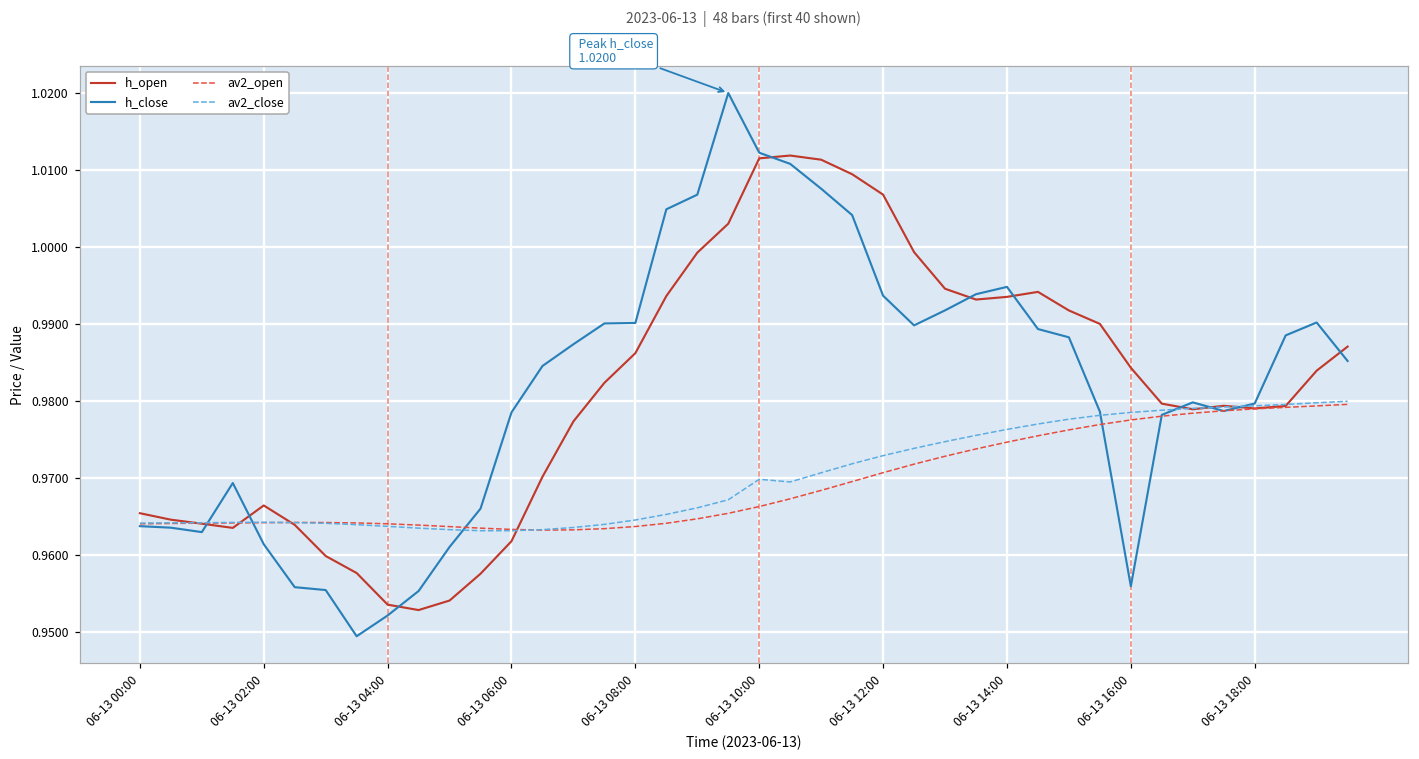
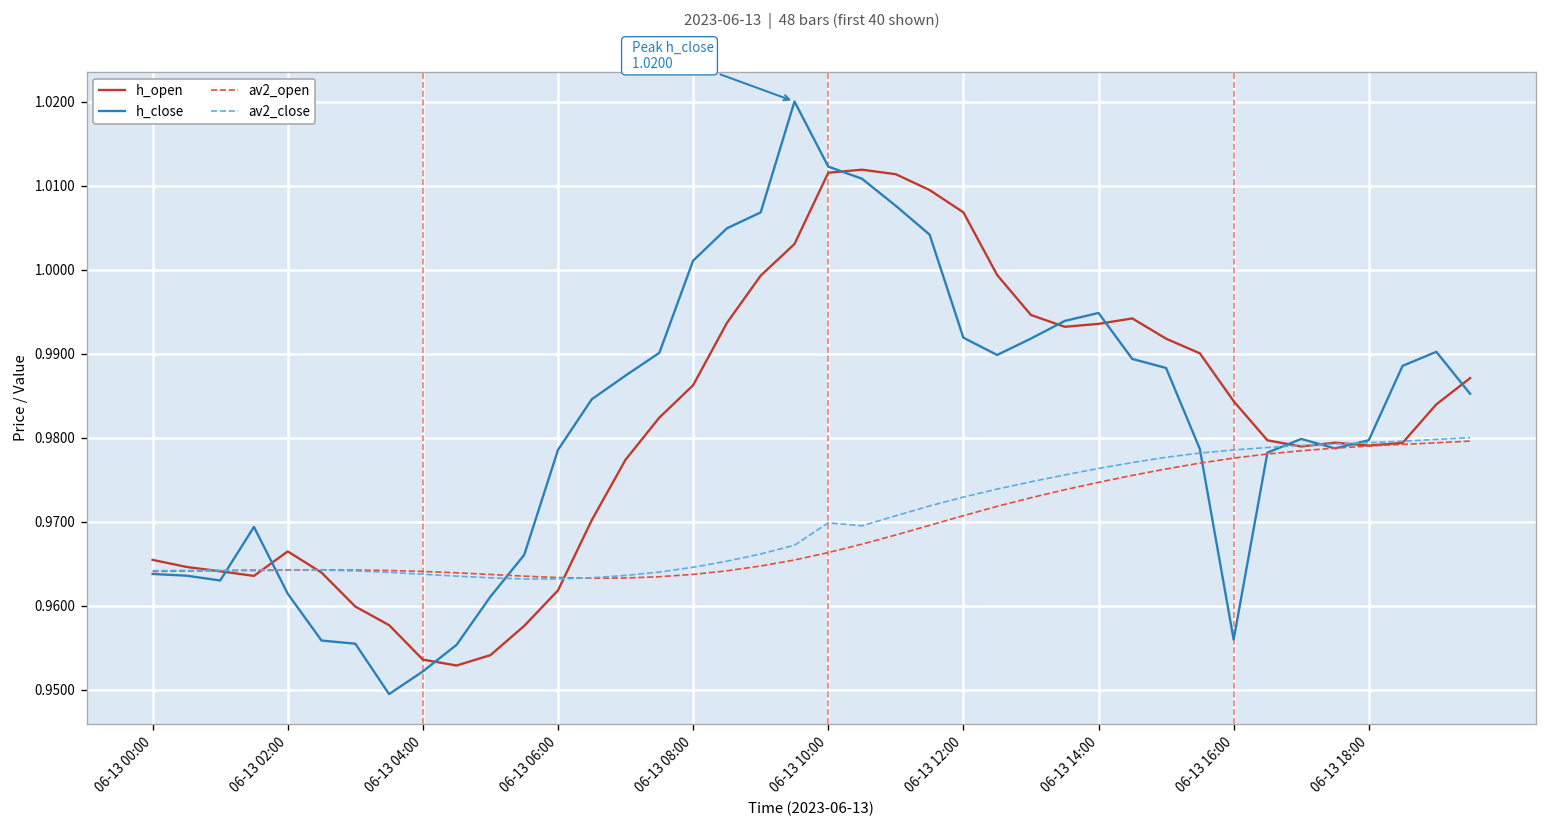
  {
    "h_close": {
      "06-13 02:00": 0.961,
      "06-13 04:00": 0.952,
      "06-13 06:00": 0.979,
-     "06-13 08:00": 0.990,
+     "06-13 08:00": 1.001,
      "06-13 10:00": 1.012,
-     "06-13 12:00": 0.994,
+     "06-13 12:00": 0.992,
      "06-13 14:00": 0.995,
      "06-13 16:00": 0.956
    },
    "av2_close": {
      "06-13 08:00": 0.965,
      "06-13 10:00": 0.970,
      "06-13 12:00": 0.973,
      "06-13 14:00": 0.976,
      "06-13 16:00": 0.979
    }
  }
